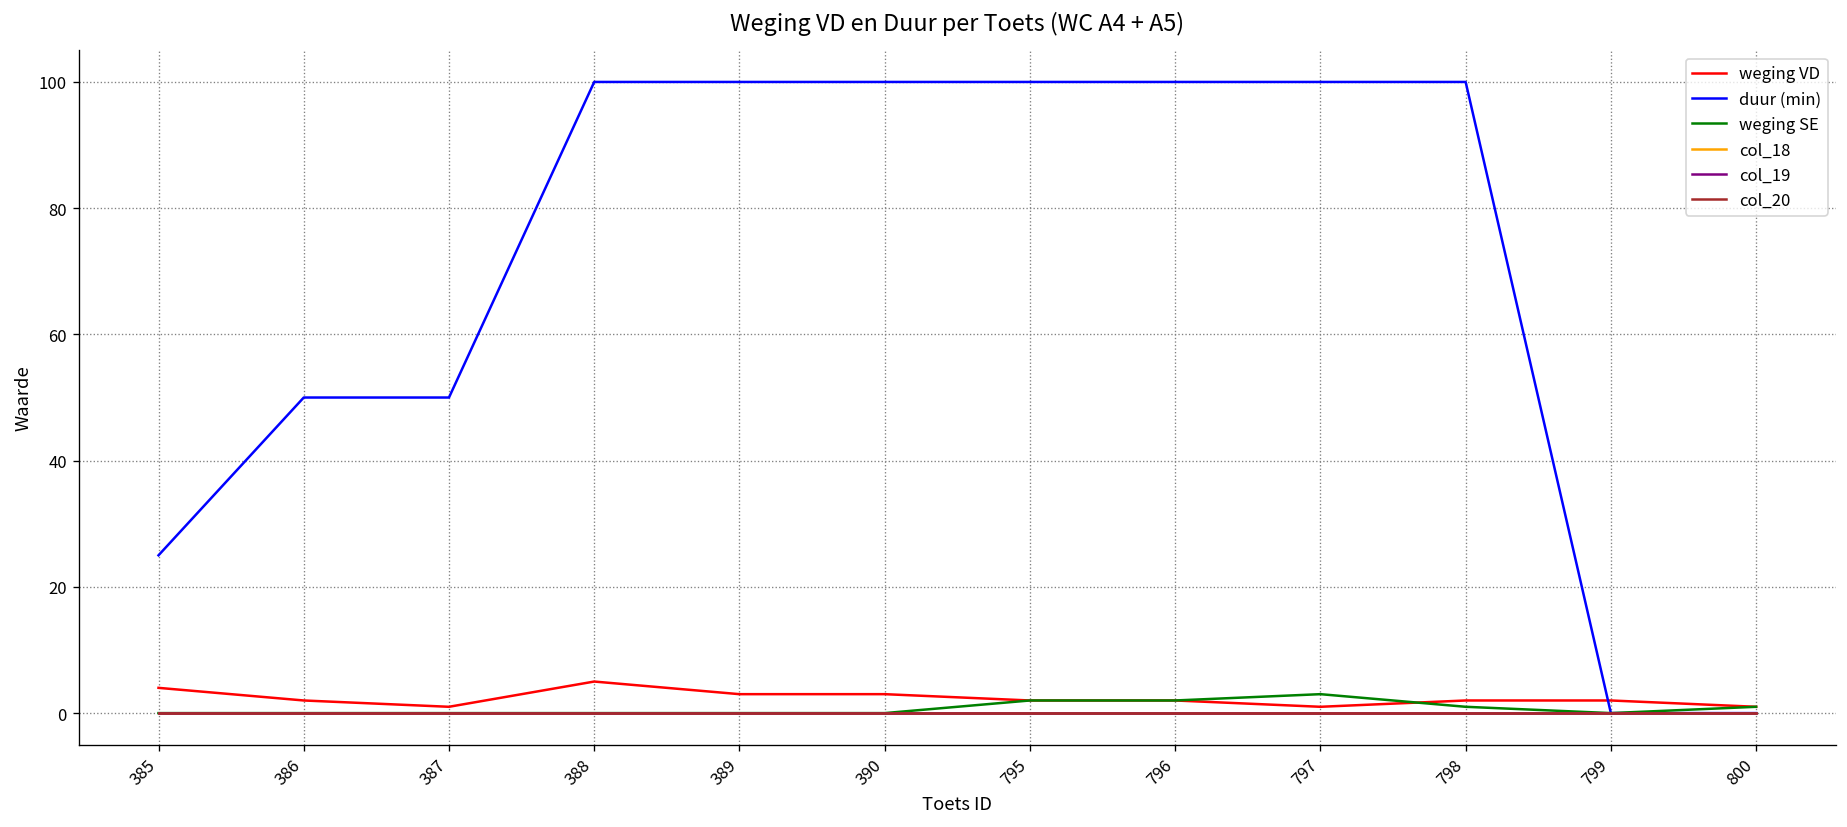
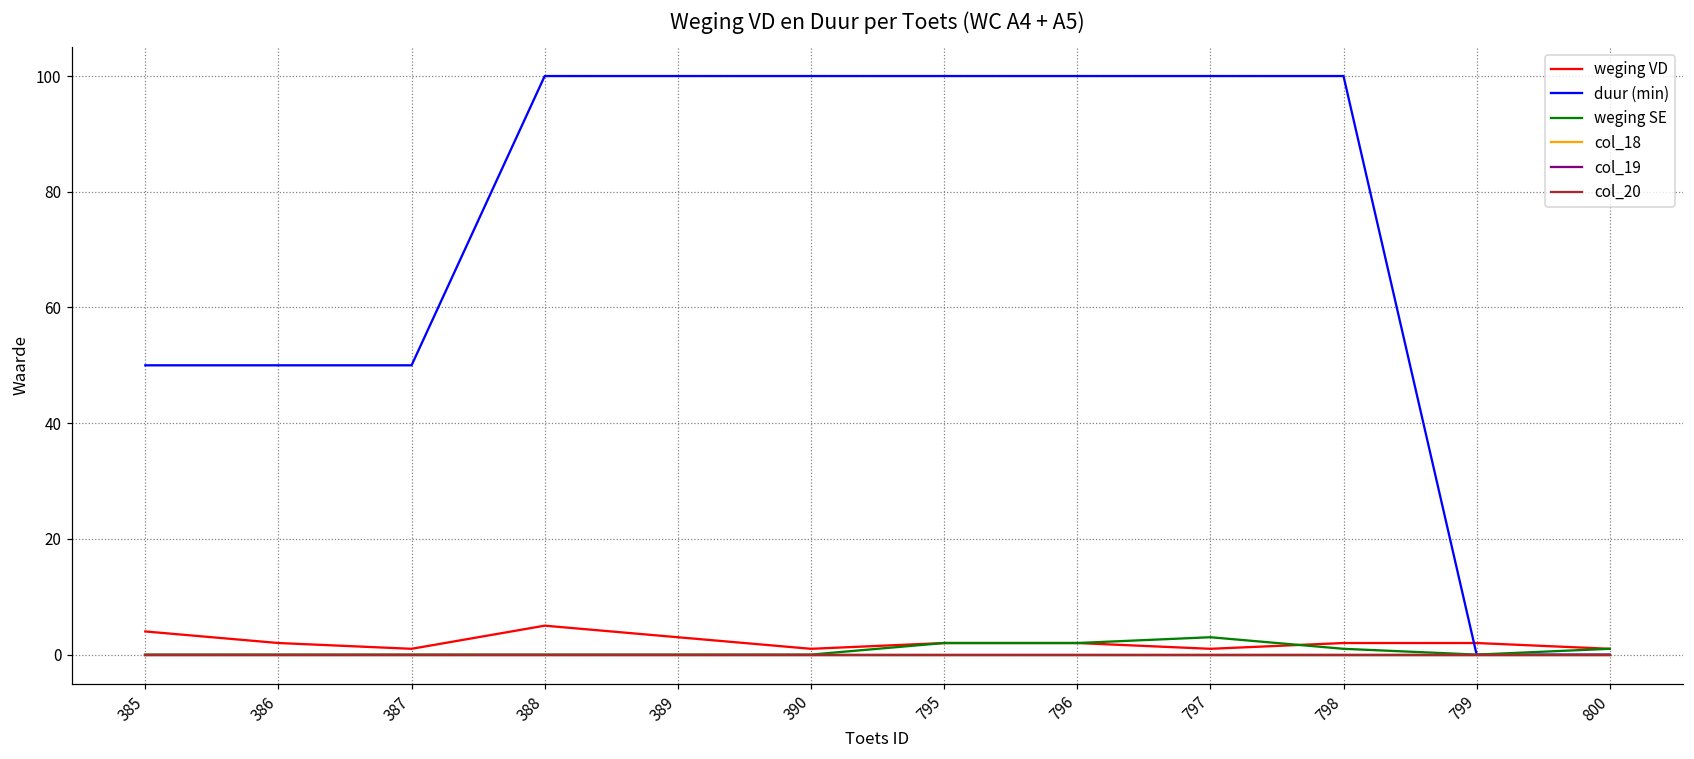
  {
    "weging VD": {
      "385": 4,
      "386": 2,
      "387": 1,
      "388": 5,
      "389": 3,
-     "390": 3,
+     "390": 1,
      "797": 1,
      "798": 2,
      "799": 2
    },
    "duur (min)": {
-     "385": 25,
+     "385": 50,
      "386": 50,
      "387": 50,
      "388": 100,
      "389": 100,
      "390": 100,
      "795": 100,
      "796": 100,
      "797": 100,
      "798": 100
    },
    "weging SE": {
      "797": 3,
      "798": 1
    },
    "col_20": {
      "795": 0,
      "796": 0,
      "797": 0,
      "798": 0
    }
  }
